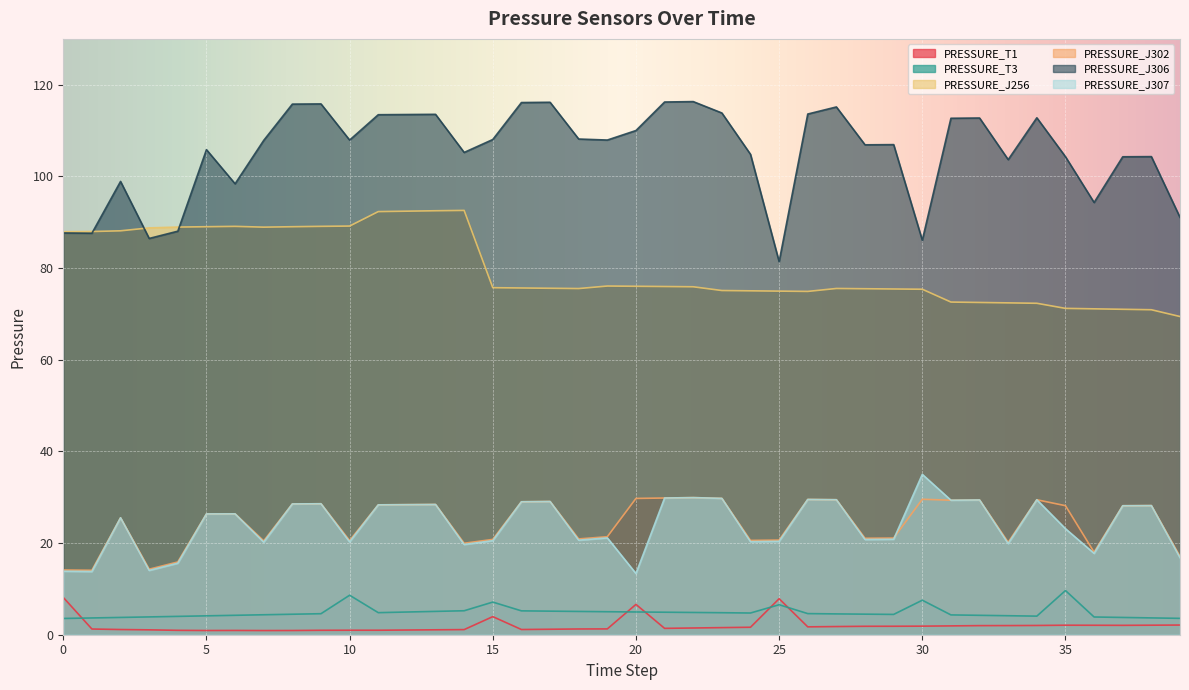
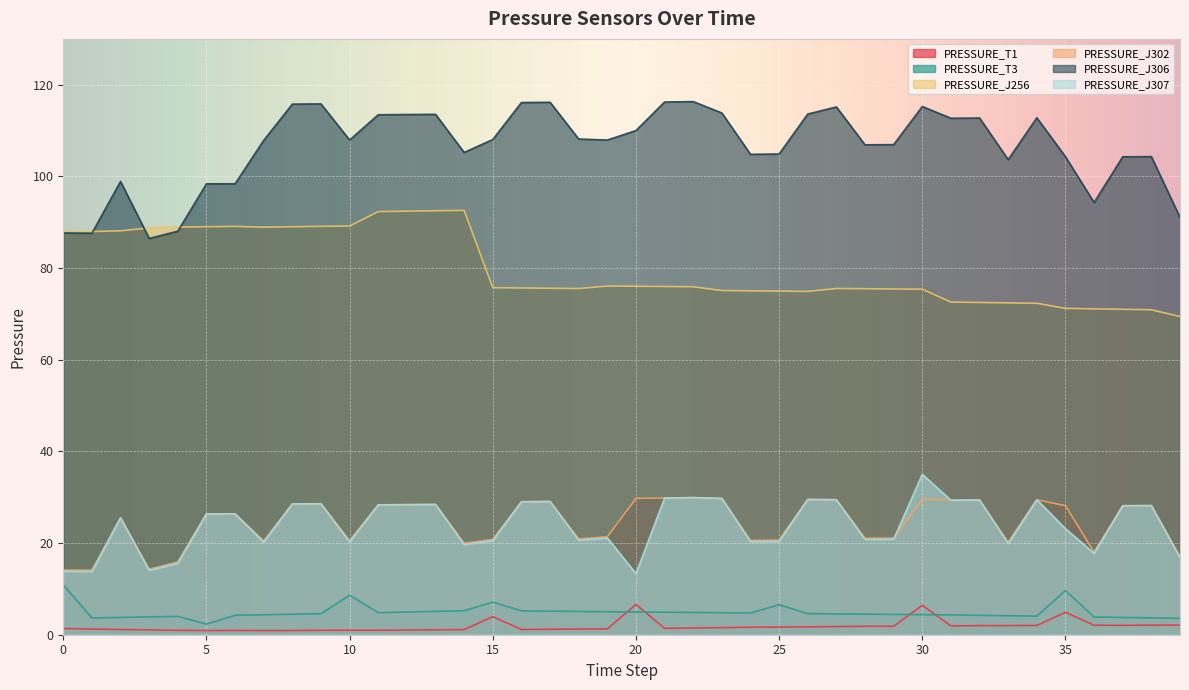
  {
    "PRESSURE_T1": {
-     "0": 8,
+     "0": 1,
      "5": 1,
      "10": 1,
      "15": 4,
      "20": 7,
-     "25": 8,
-     "30": 2,
-     "35": 2
+     "25": 2,
+     "30": 6,
+     "35": 5
    },
    "PRESSURE_T3": {
-     "0": 4,
-     "5": 4,
+     "0": 11,
+     "5": 2,
      "10": 9,
      "15": 7,
      "20": 5,
      "25": 7,
-     "30": 8,
+     "30": 4,
      "35": 10
    },
    "PRESSURE_J306": {
-     "5": 106,
+     "5": 98,
      "10": 108,
      "15": 108,
      "20": 110,
-     "25": 81,
-     "30": 86,
+     "25": 105,
+     "30": 115,
      "35": 104
    },
    "PRESSURE_J307": {
      "20": 13,
      "30": 35,
      "35": 23
    }
  }
